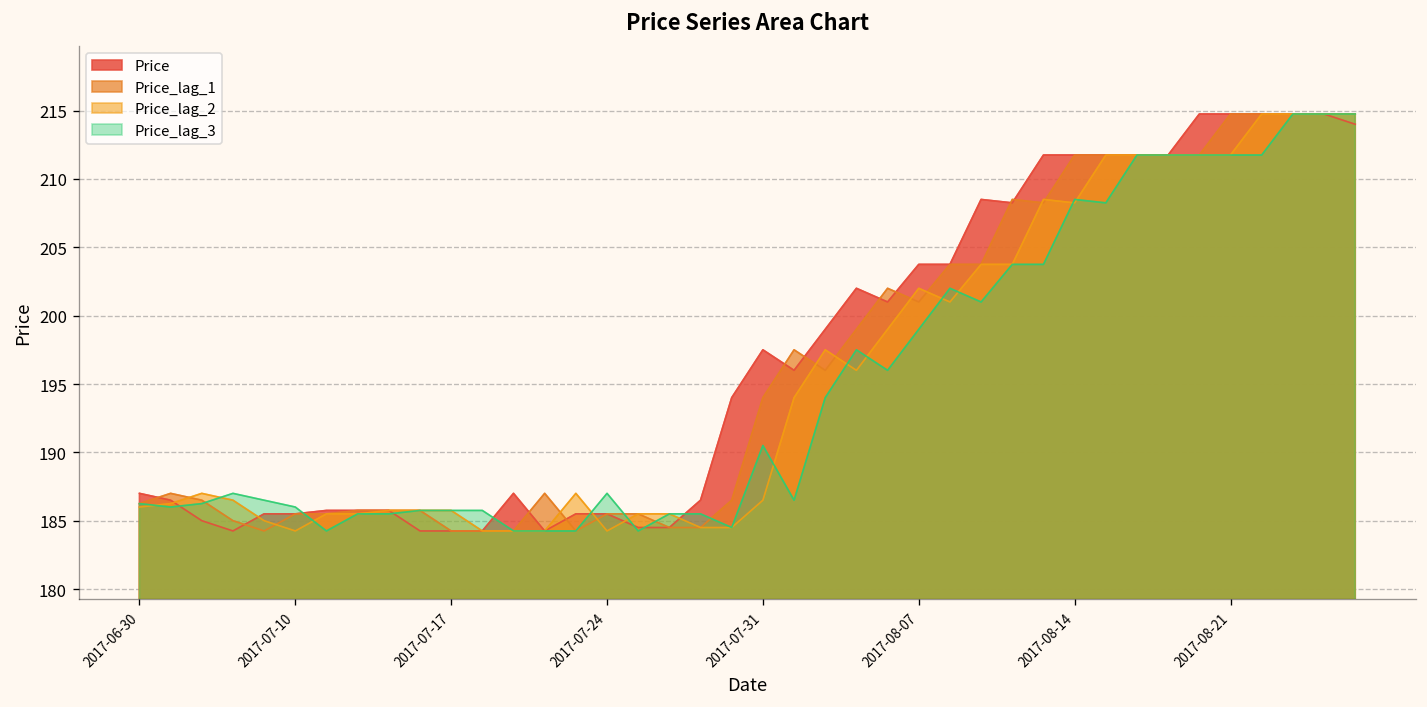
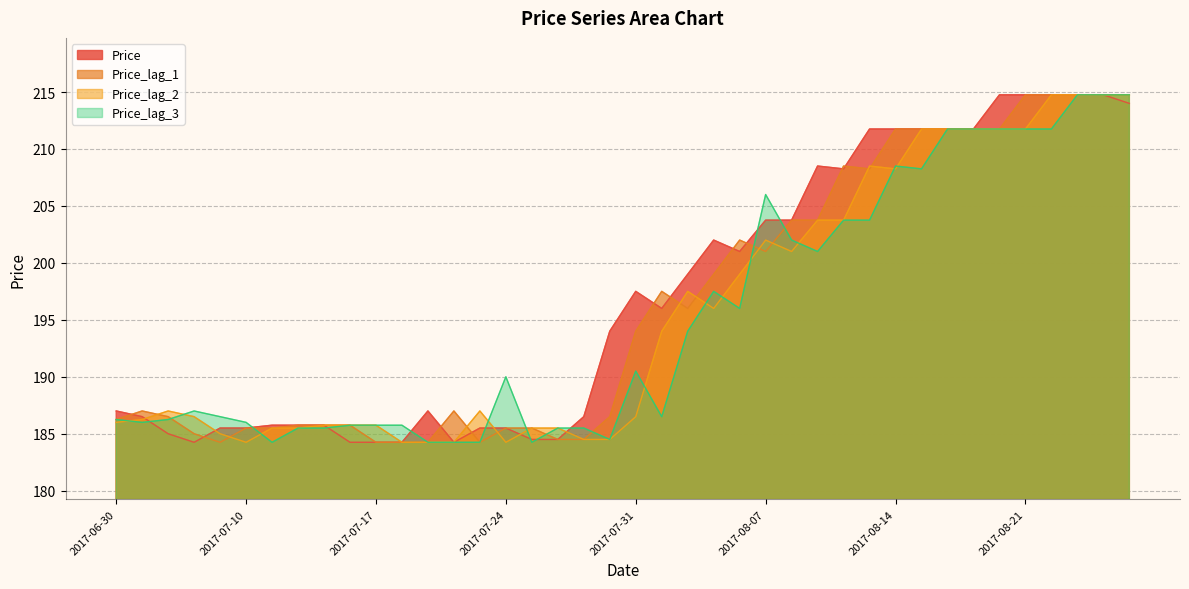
  {
    "Price_lag_3": {
      "2017-07-10": 186,
-     "2017-07-24": 187,
+     "2017-07-24": 190,
      "2017-07-31": 190.5,
-     "2017-08-07": 199,
+     "2017-08-07": 206,
      "2017-08-14": 208.5
    }
  }
